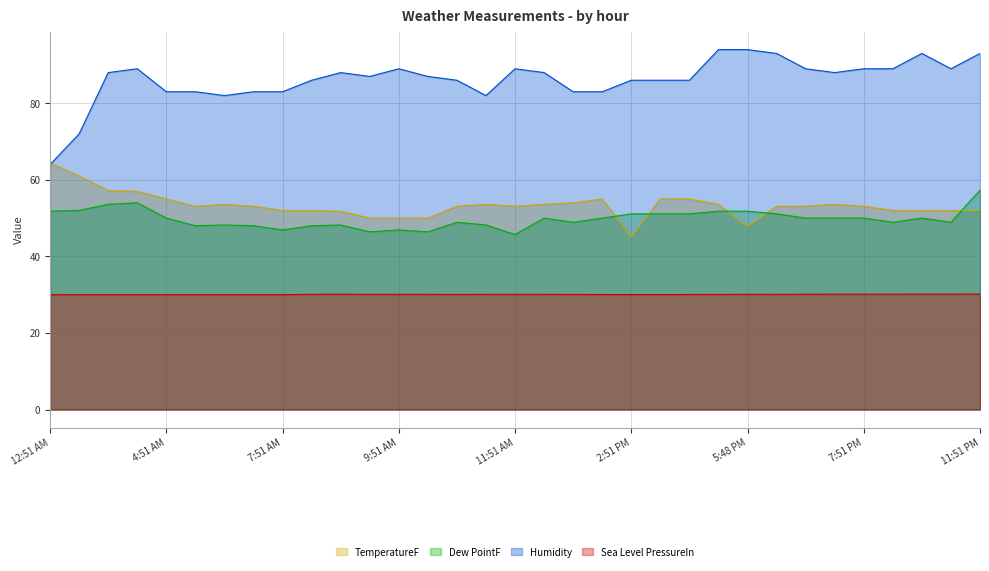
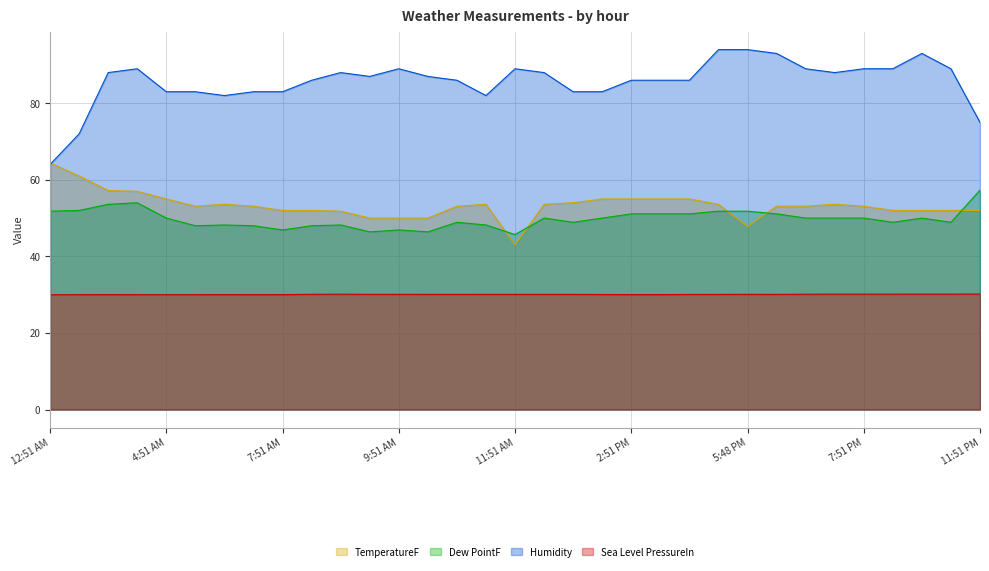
  {
    "TemperatureF": {
      "4:51 AM": 55,
      "7:51 AM": 52,
      "9:51 AM": 50,
-     "11:51 AM": 53,
-     "2:51 PM": 45,
+     "11:51 AM": 43,
+     "2:51 PM": 55,
      "5:48 PM": 48,
      "7:51 PM": 53,
      "11:51 PM": 52
    },
    "Dew PointF": {
      "12:51 AM": 52,
      "4:51 AM": 50,
      "7:51 AM": 47,
      "9:51 AM": 47,
      "11:51 AM": 46,
      "2:51 PM": 51,
      "5:48 PM": 52,
      "7:51 PM": 50,
      "11:51 PM": 57
    },
    "Humidity": {
      "4:51 AM": 83,
      "7:51 AM": 83,
      "9:51 AM": 89,
      "11:51 AM": 89,
      "2:51 PM": 86,
      "5:48 PM": 94,
      "7:51 PM": 89,
-     "11:51 PM": 93
+     "11:51 PM": 75
    },
    "Sea Level PressureIn": {
      "12:51 AM": 30,
      "4:51 AM": 30,
      "7:51 AM": 30,
      "9:51 AM": 30,
      "11:51 AM": 30,
      "2:51 PM": 30,
      "5:48 PM": 30,
      "7:51 PM": 30,
      "11:51 PM": 30
    }
  }
